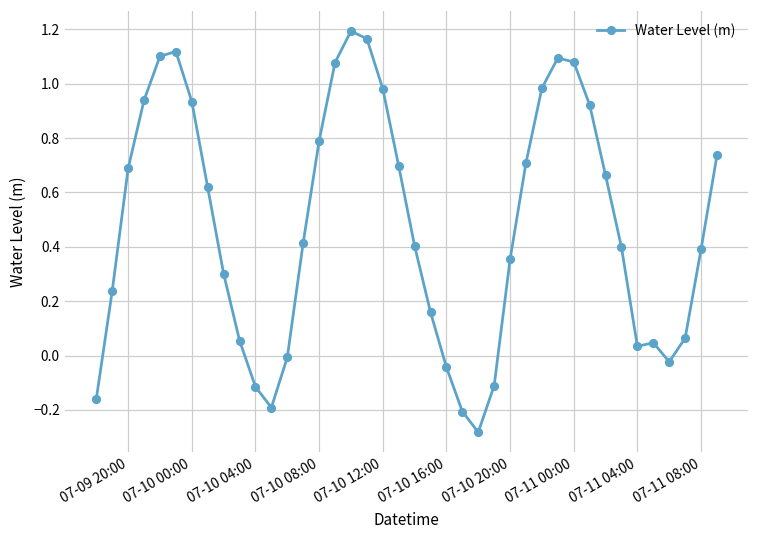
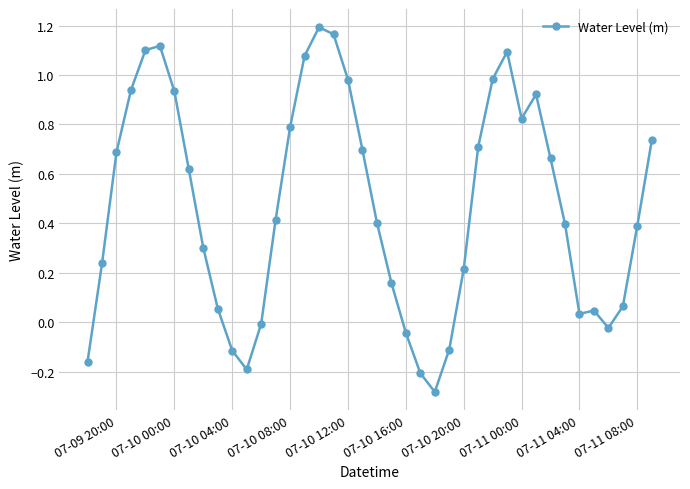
  {
    "07-09 20:00": 0.69,
    "07-10 00:00": 0.93,
    "07-10 04:00": -0.11,
    "07-10 08:00": 0.79,
    "07-10 12:00": 0.98,
    "07-10 16:00": -0.04,
-   "07-10 20:00": 0.35,
-   "07-11 00:00": 1.08,
+   "07-10 20:00": 0.21,
+   "07-11 00:00": 0.82,
    "07-11 04:00": 0.03,
    "07-11 08:00": 0.39
  }
